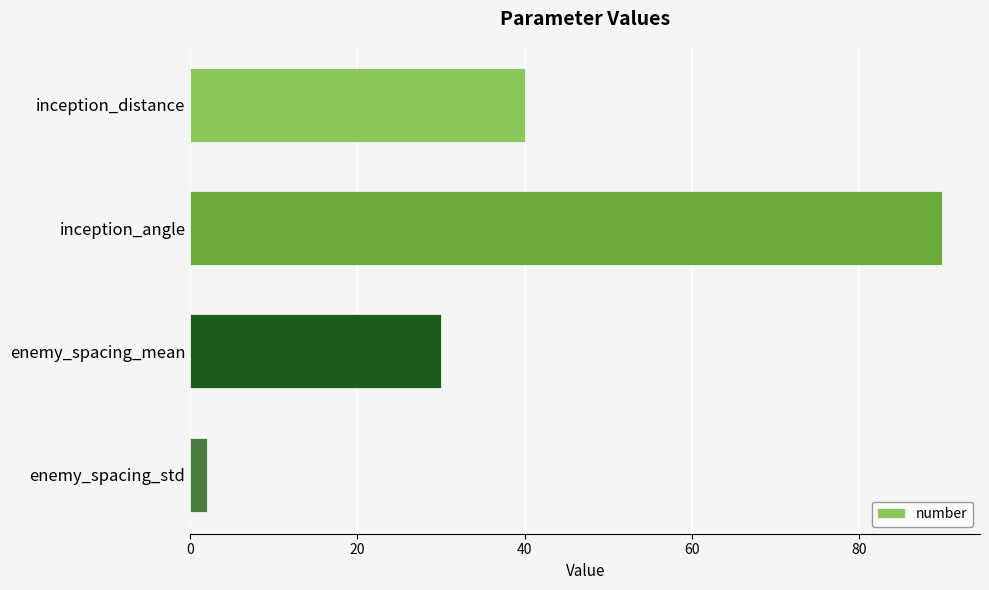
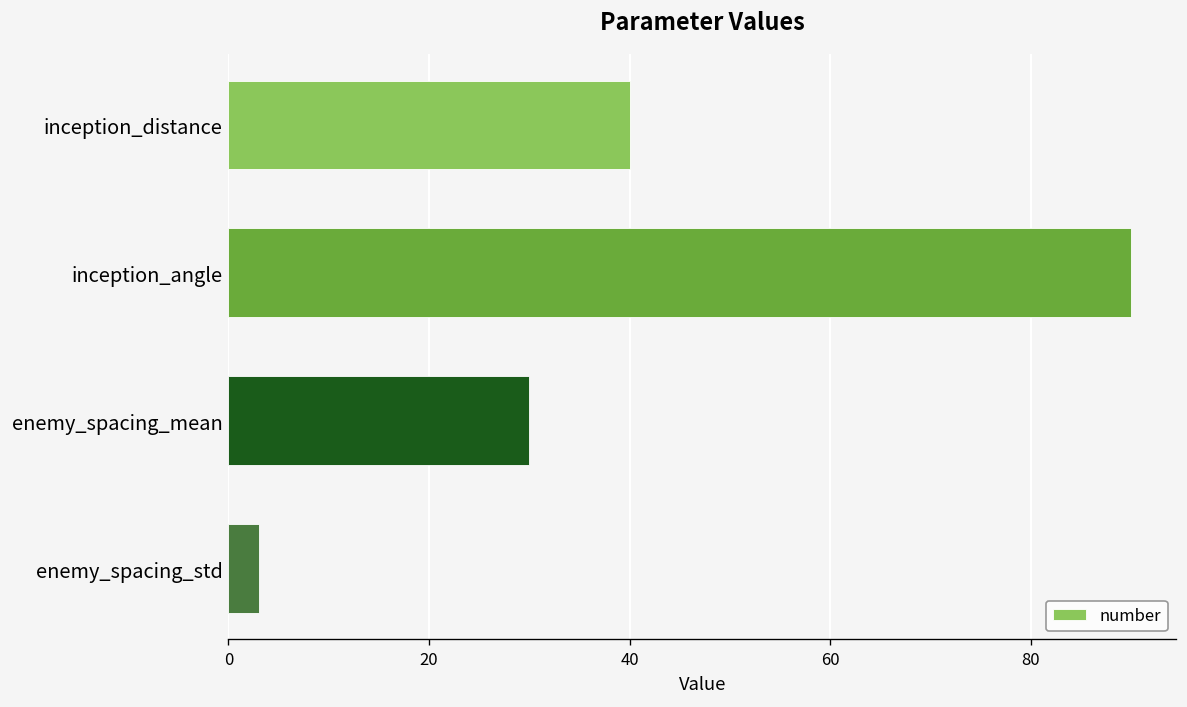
  {
    "inception_distance": 40,
    "inception_angle": 90,
    "enemy_spacing_mean": 30,
-   "enemy_spacing_std": 2
+   "enemy_spacing_std": 3
  }
